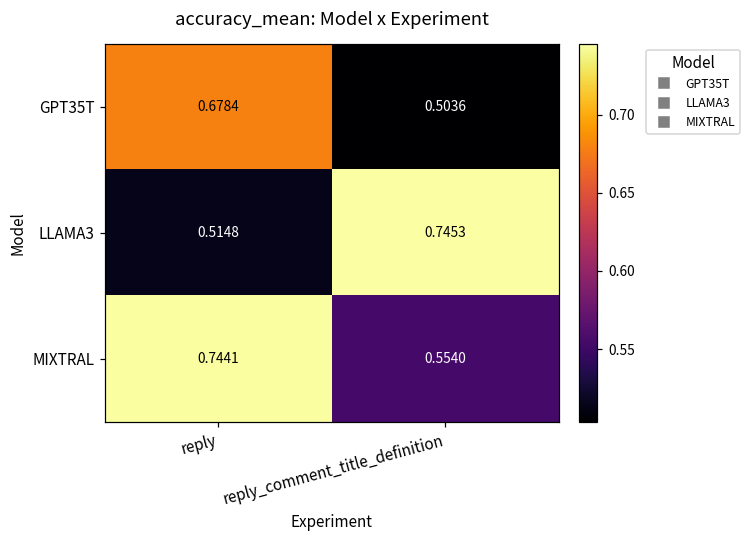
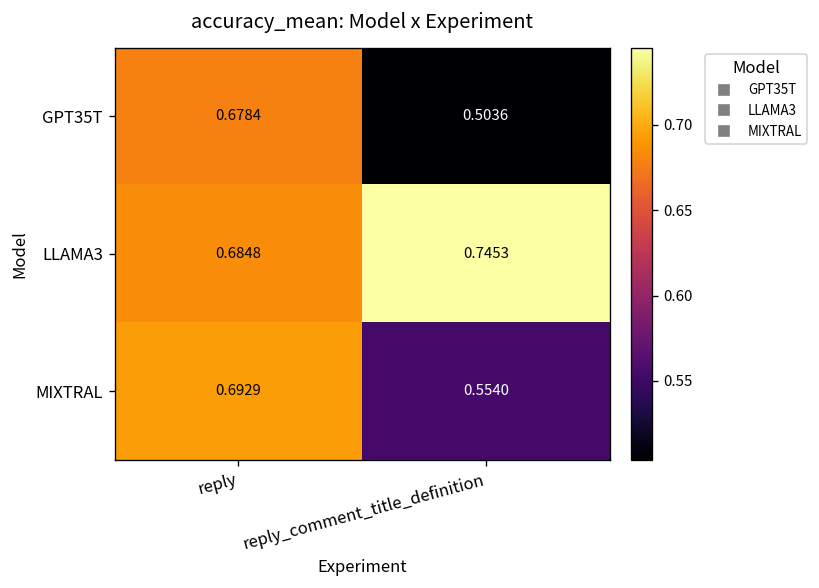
  {
    "GPT35T": {
      "reply": 0.6784,
      "reply_comment_title_definition": 0.5036
    },
    "LLAMA3": {
-     "reply": 0.5148,
+     "reply": 0.6848,
      "reply_comment_title_definition": 0.7453
    },
    "MIXTRAL": {
-     "reply": 0.7441,
+     "reply": 0.6929,
      "reply_comment_title_definition": 0.5540
    }
  }
